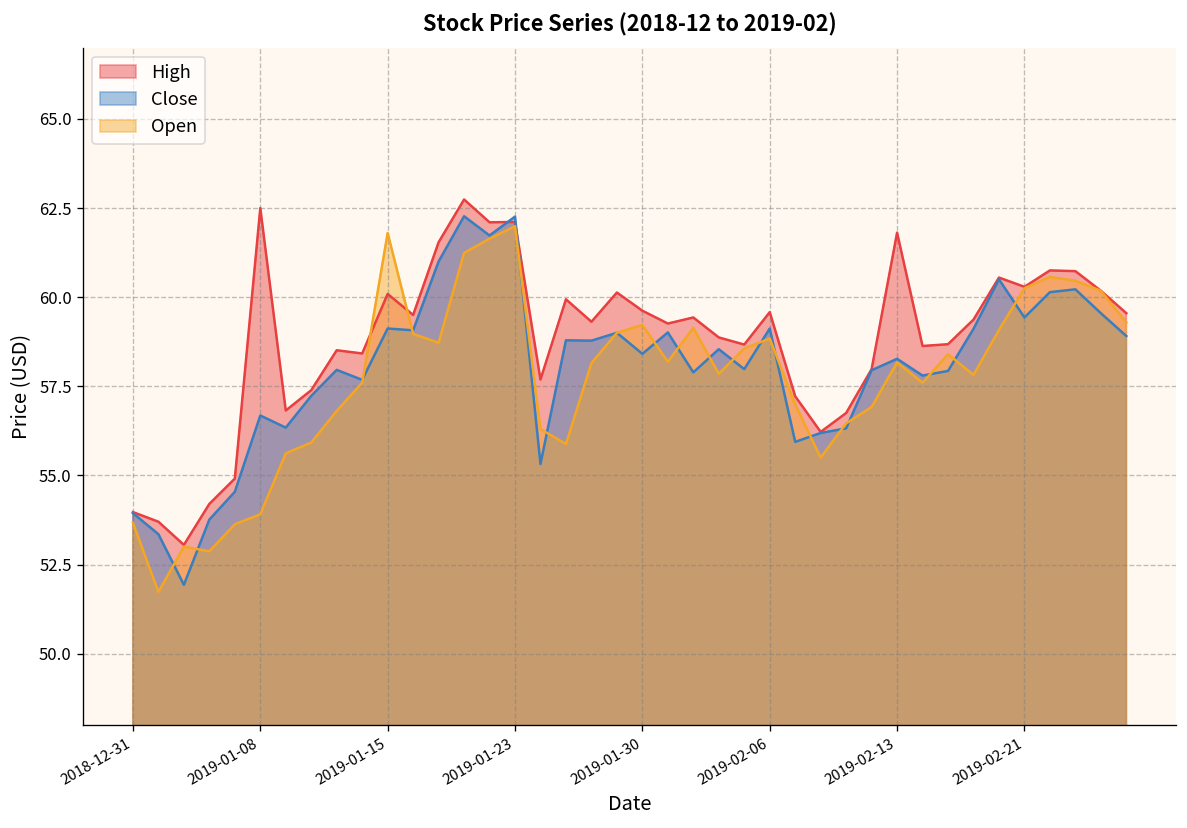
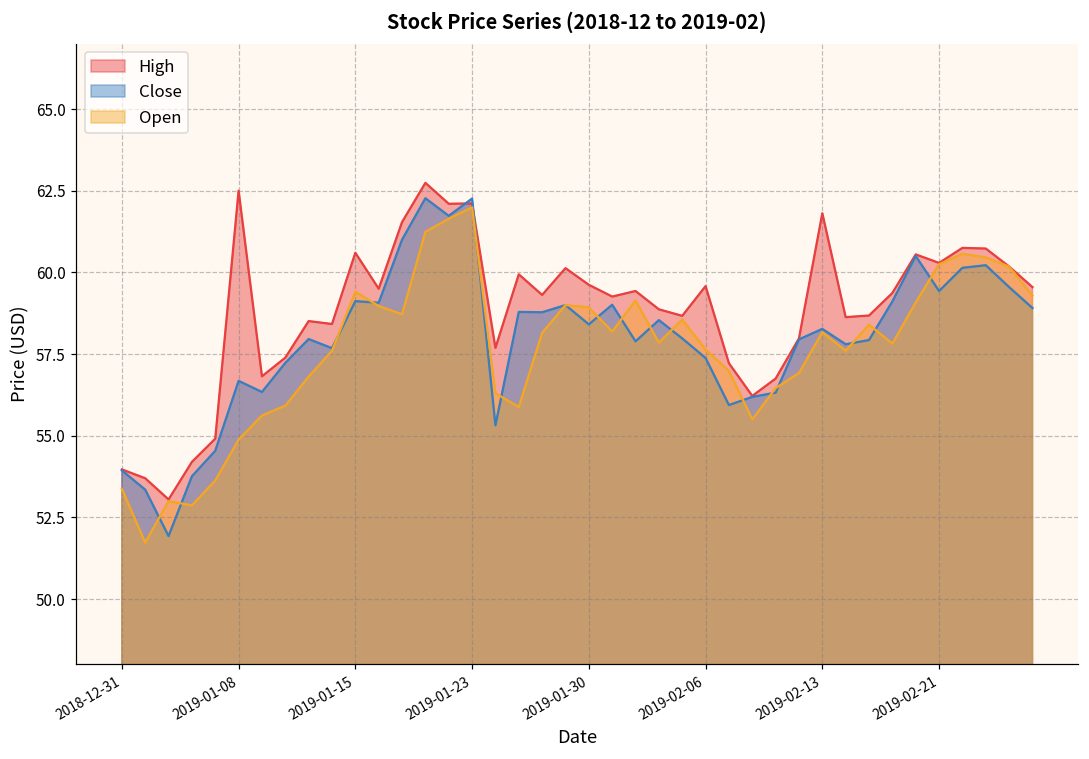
  {
    "High": {
      "2019-01-08": 62.5,
-     "2019-01-15": 60.1,
+     "2019-01-15": 60.6,
      "2019-01-23": 62.1,
      "2019-01-30": 59.6,
      "2019-02-06": 59.6,
      "2019-02-13": 61.8
    },
    "Close": {
      "2019-01-08": 56.7,
      "2019-01-15": 59.1,
      "2019-01-23": 62.3,
      "2019-01-30": 58.4,
-     "2019-02-06": 59.1,
+     "2019-02-06": 57.4,
      "2019-02-13": 58.3,
      "2019-02-21": 59.4
    },
    "Open": {
-     "2018-12-31": 53.7,
-     "2019-01-08": 53.9,
-     "2019-01-15": 61.8,
+     "2018-12-31": 53.4,
+     "2019-01-08": 54.9,
+     "2019-01-15": 59.4,
      "2019-01-23": 62.0,
-     "2019-01-30": 59.2,
-     "2019-02-06": 58.8,
+     "2019-01-30": 58.9,
+     "2019-02-06": 57.6,
      "2019-02-13": 58.2
    }
  }
